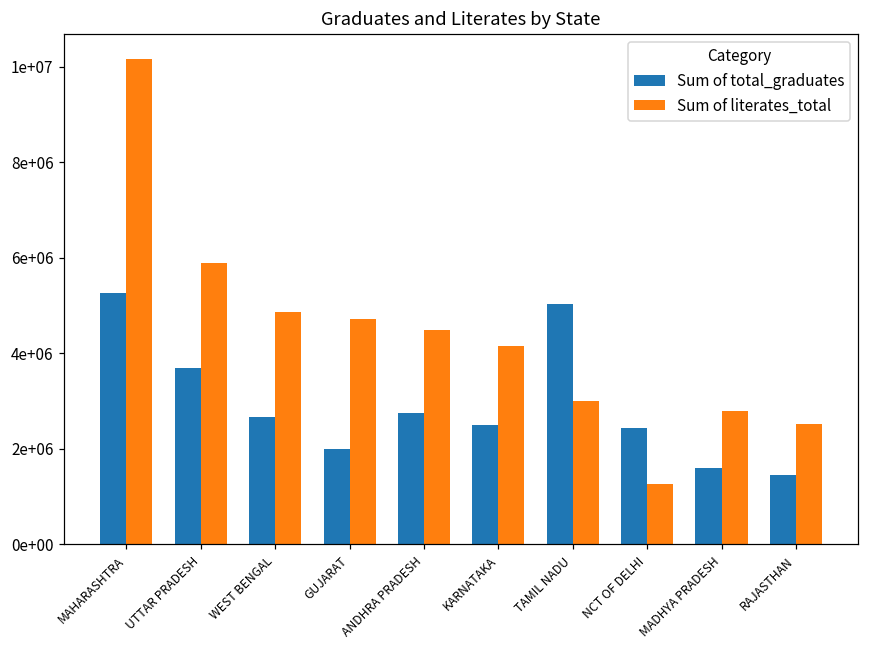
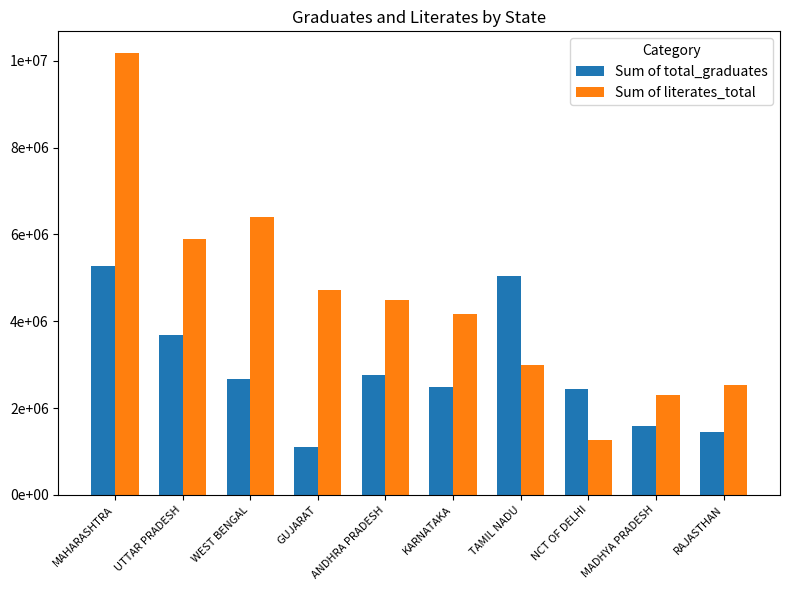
  {
    "Sum of total_graduates": {
      "MAHARASHTRA": 5300000,
      "UTTAR PRADESH": 3700000,
      "WEST BENGAL": 2700000,
-     "GUJARAT": 2000000,
+     "GUJARAT": 1100000,
      "ANDHRA PRADESH": 2800000,
      "KARNATAKA": 2500000,
      "TAMIL NADU": 5000000,
      "NCT OF DELHI": 2400000,
      "MADHYA PRADESH": 1600000,
      "RAJASTHAN": 1400000
    },
    "Sum of literates_total": {
      "MAHARASHTRA": 10200000,
      "UTTAR PRADESH": 5900000,
-     "WEST BENGAL": 4900000,
+     "WEST BENGAL": 6400000,
      "GUJARAT": 4700000,
      "ANDHRA PRADESH": 4500000,
      "KARNATAKA": 4200000,
      "TAMIL NADU": 3000000,
      "NCT OF DELHI": 1300000,
-     "MADHYA PRADESH": 2800000,
+     "MADHYA PRADESH": 2300000,
      "RAJASTHAN": 2500000
    }
  }
